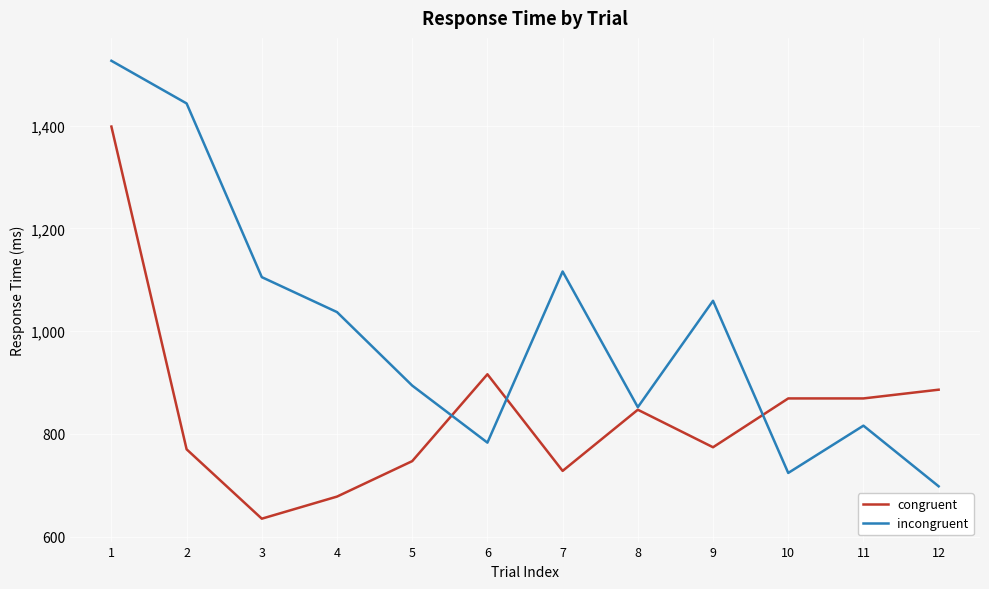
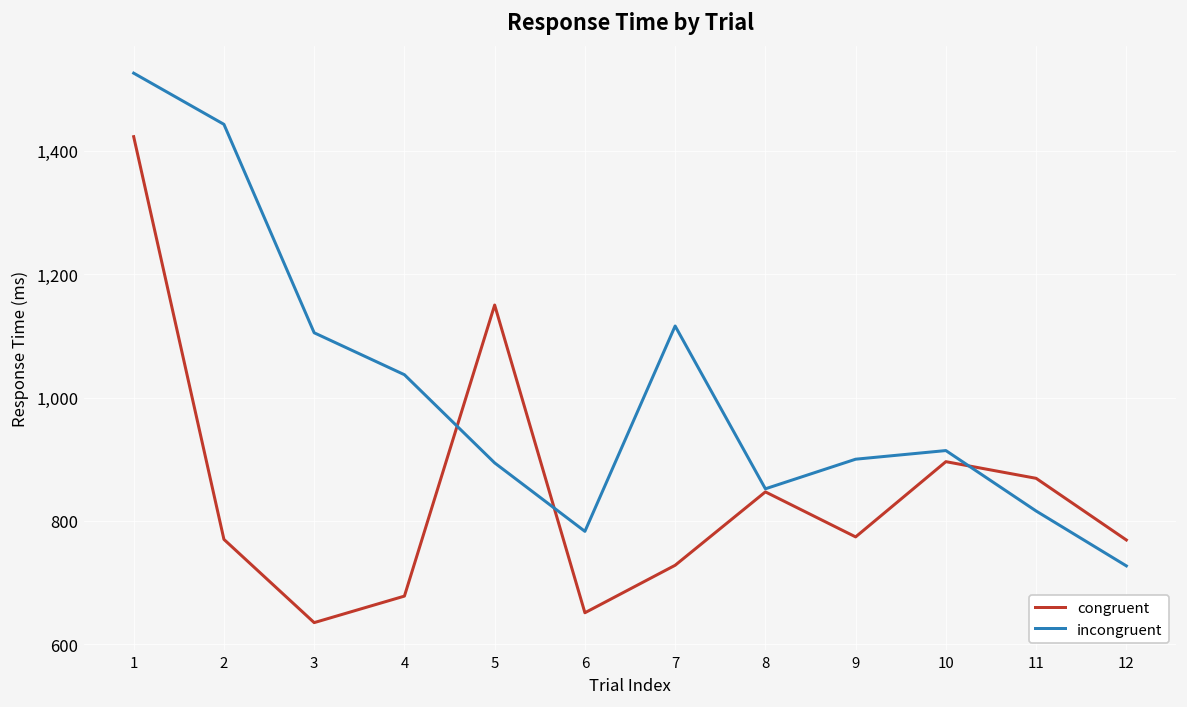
  {
    "congruent": {
-     "1": "1,400",
+     "1": "1,420",
      "2": "770",
      "3": "640",
      "4": "680",
-     "5": "750",
-     "6": "920",
+     "5": "1,150",
+     "6": "650",
      "7": "730",
      "9": "770",
-     "10": "870",
+     "10": "900",
      "11": "870",
-     "12": "890"
+     "12": "770"
    },
    "incongruent": {
      "1": "1,530",
      "2": "1,440",
      "3": "1,110",
      "4": "1,040",
      "5": "890",
      "6": "780",
      "7": "1,120",
-     "9": "1,060",
-     "10": "720",
+     "9": "900",
+     "10": "910",
      "11": "820",
-     "12": "700"
+     "12": "730"
    }
  }
